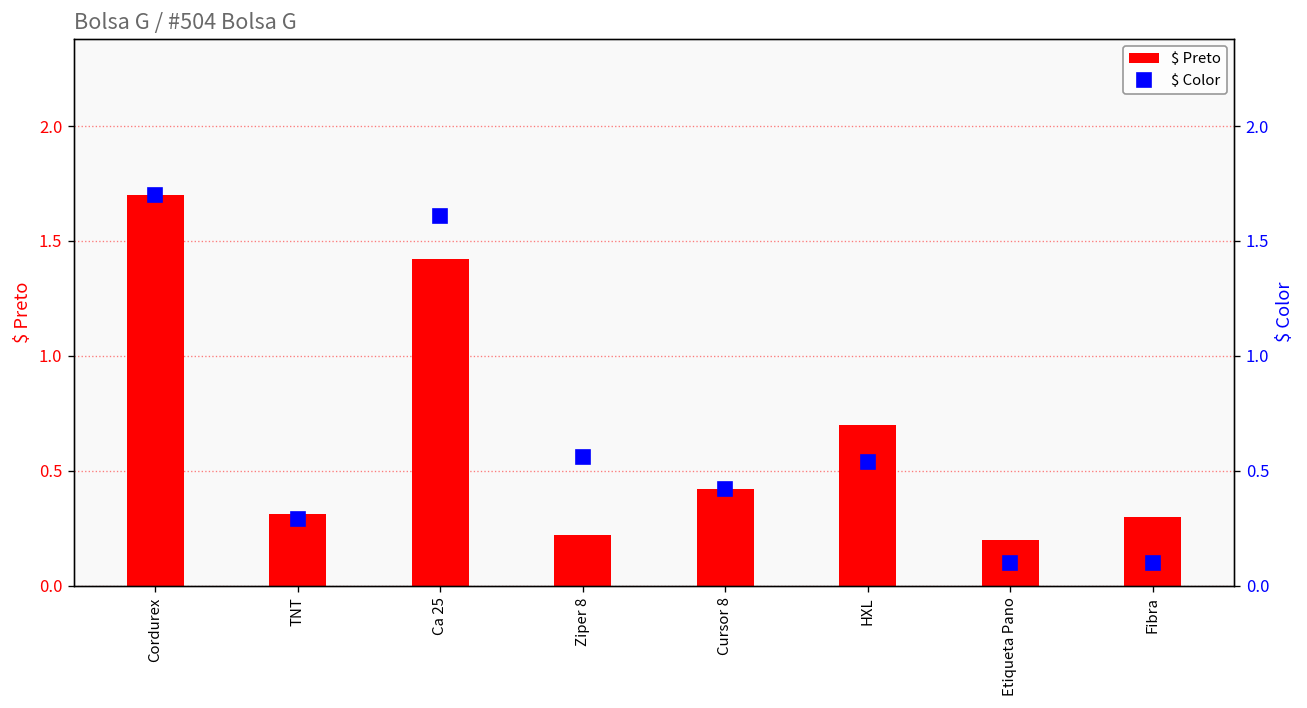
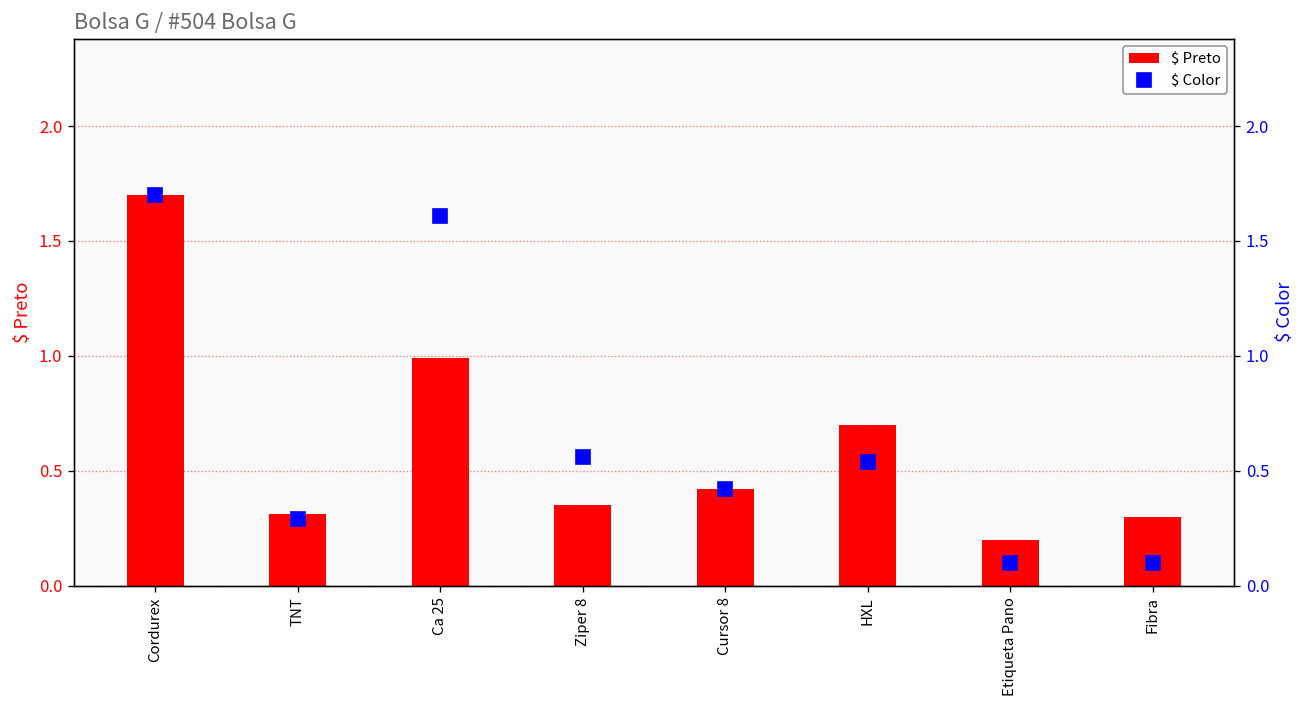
  {
    "$ Preto": {
      "Cordurex": 1.70,
      "TNT": 0.31,
-     "Ca 25": 1.42,
-     "Ziper 8": 0.22,
+     "Ca 25": 0.99,
+     "Ziper 8": 0.35,
      "Cursor 8": 0.42,
      "HXL": 0.70,
      "Etiqueta Pano": 0.20,
      "Fibra": 0.30
    },
    "$ Color": {
      "Cordurex": 1.70,
      "TNT": 0.29,
      "Ca 25": 1.61,
      "Ziper 8": 0.56,
      "Cursor 8": 0.42,
      "HXL": 0.54,
      "Etiqueta Pano": 0.10,
      "Fibra": 0.10
    }
  }
